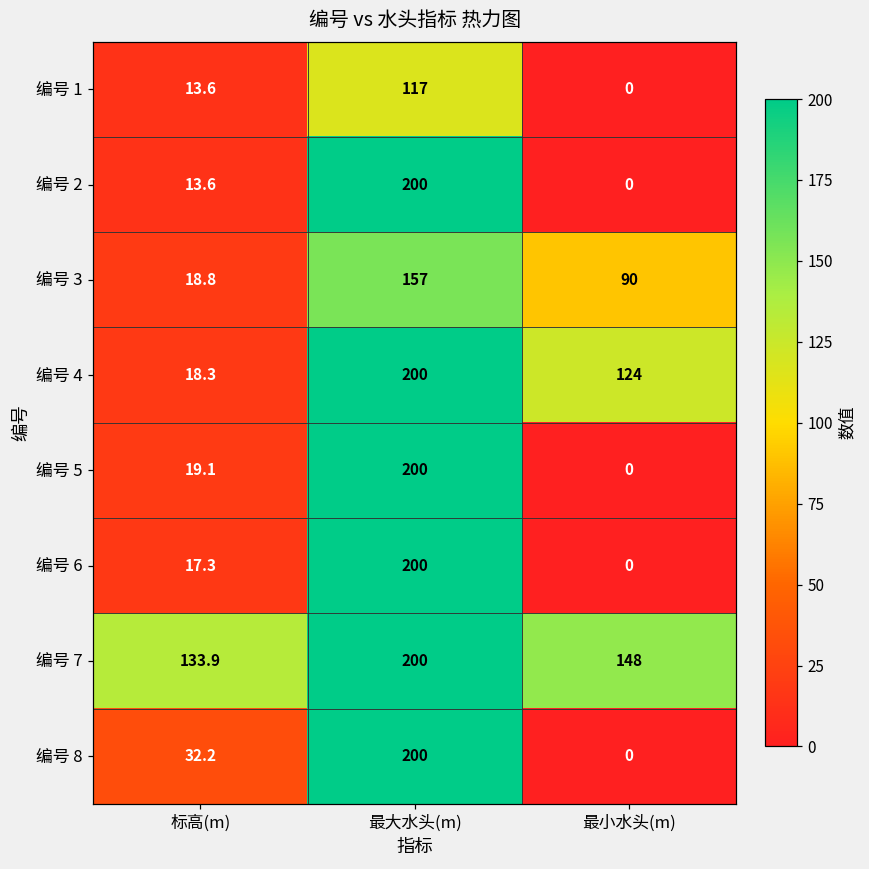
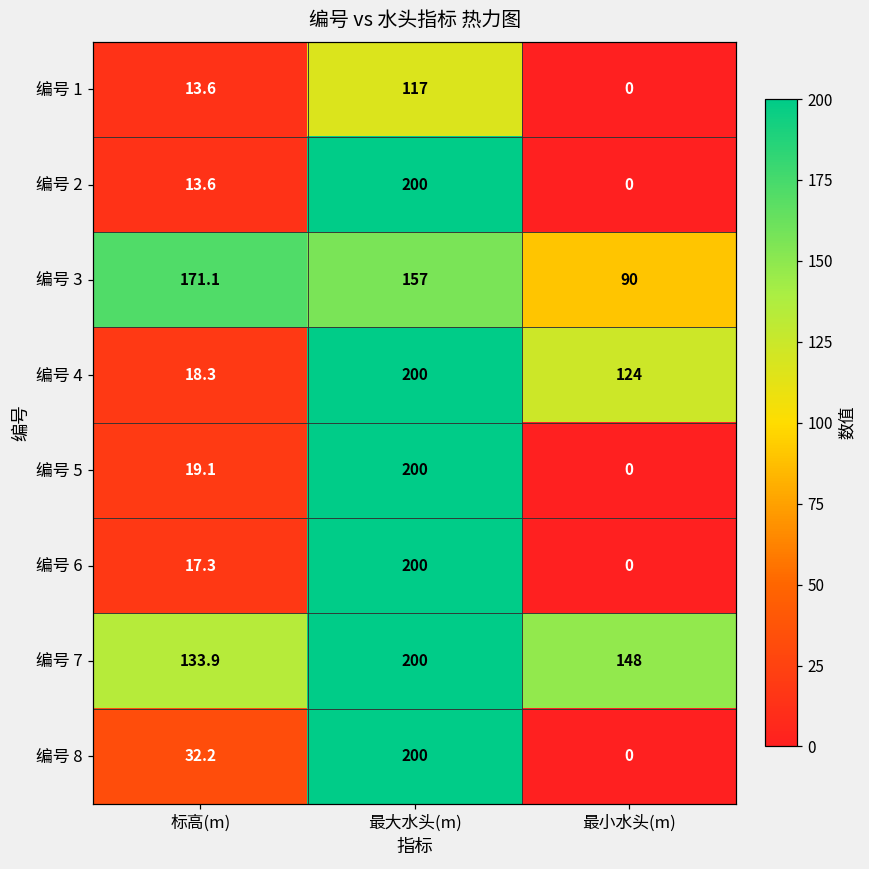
  {
    "编号 1": {
      "标高(m)": 13.6,
      "最大水头(m)": 117,
      "最小水头(m)": 0
    },
    "编号 2": {
      "标高(m)": 13.6,
      "最大水头(m)": 200,
      "最小水头(m)": 0
    },
    "编号 3": {
-     "标高(m)": 18.8,
+     "标高(m)": 171.1,
      "最大水头(m)": 157,
      "最小水头(m)": 90
    },
    "编号 4": {
      "标高(m)": 18.3,
      "最大水头(m)": 200,
      "最小水头(m)": 124
    },
    "编号 5": {
      "标高(m)": 19.1,
      "最大水头(m)": 200,
      "最小水头(m)": 0
    },
    "编号 6": {
      "标高(m)": 17.3,
      "最大水头(m)": 200,
      "最小水头(m)": 0
    },
    "编号 7": {
      "标高(m)": 133.9,
      "最大水头(m)": 200,
      "最小水头(m)": 148
    },
    "编号 8": {
      "标高(m)": 32.2,
      "最大水头(m)": 200,
      "最小水头(m)": 0
    }
  }
